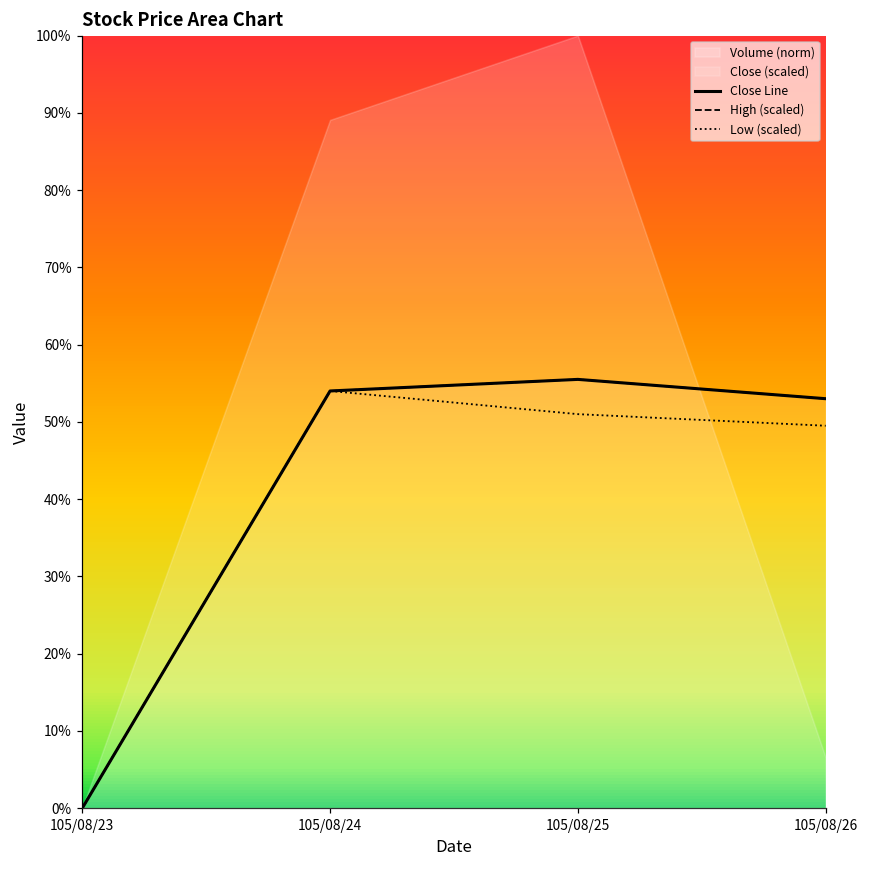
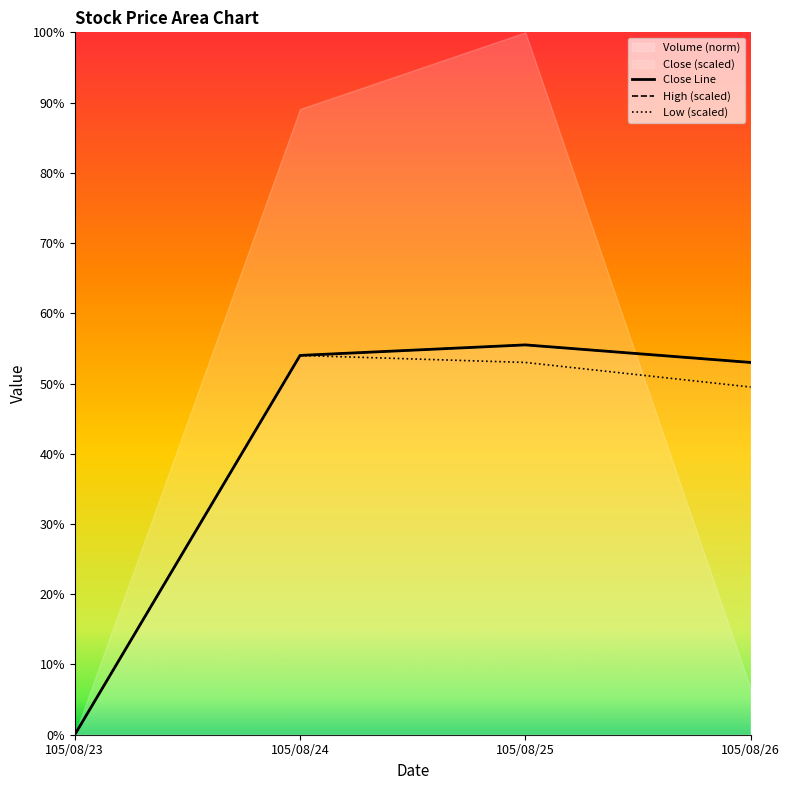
  {
    "Low (scaled)": {
-     "105/08/25": "51%",
+     "105/08/25": "53%",
      "105/08/26": "50%"
    }
  }
